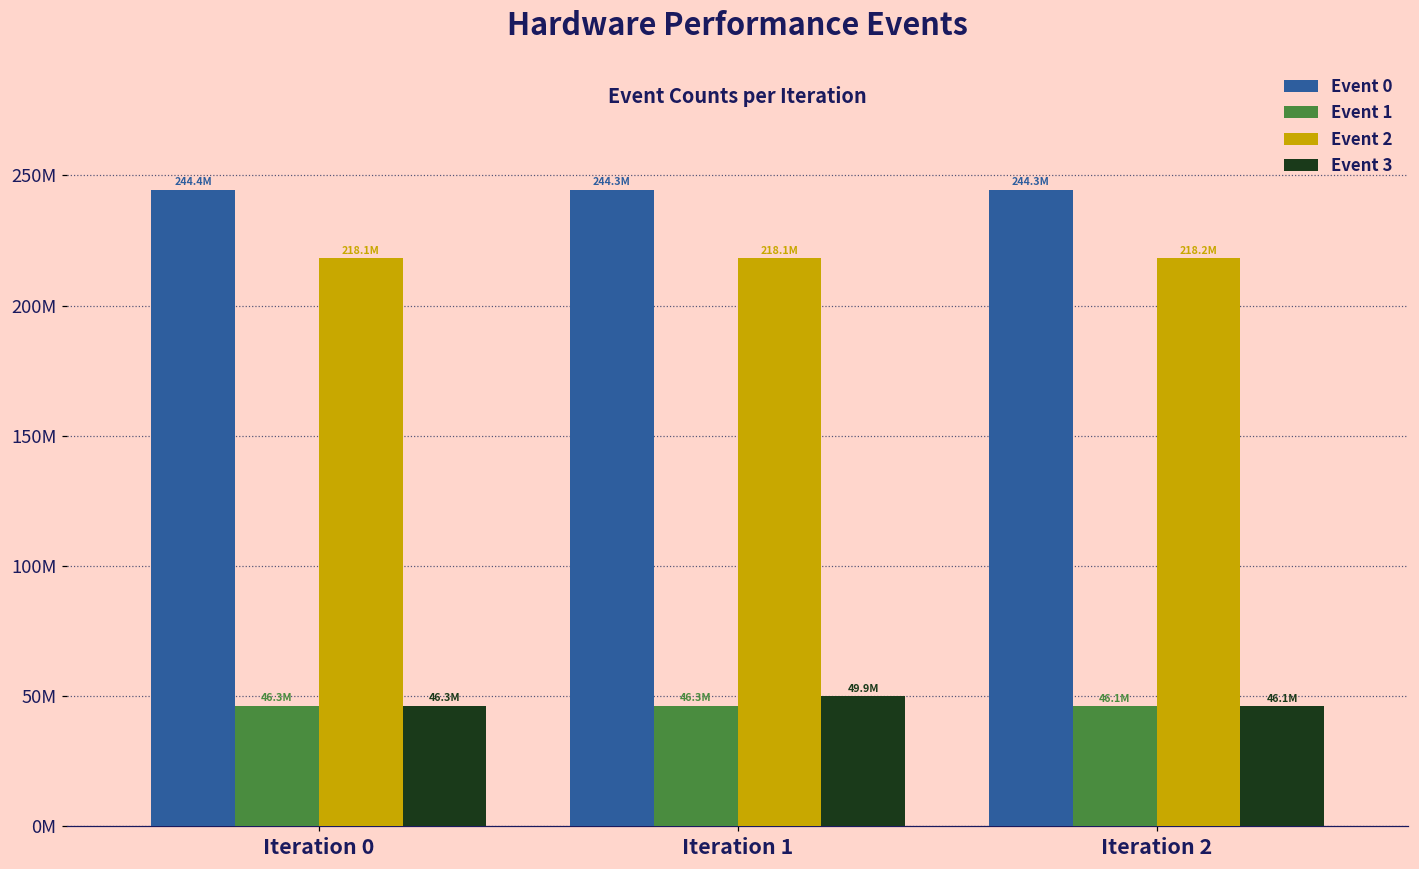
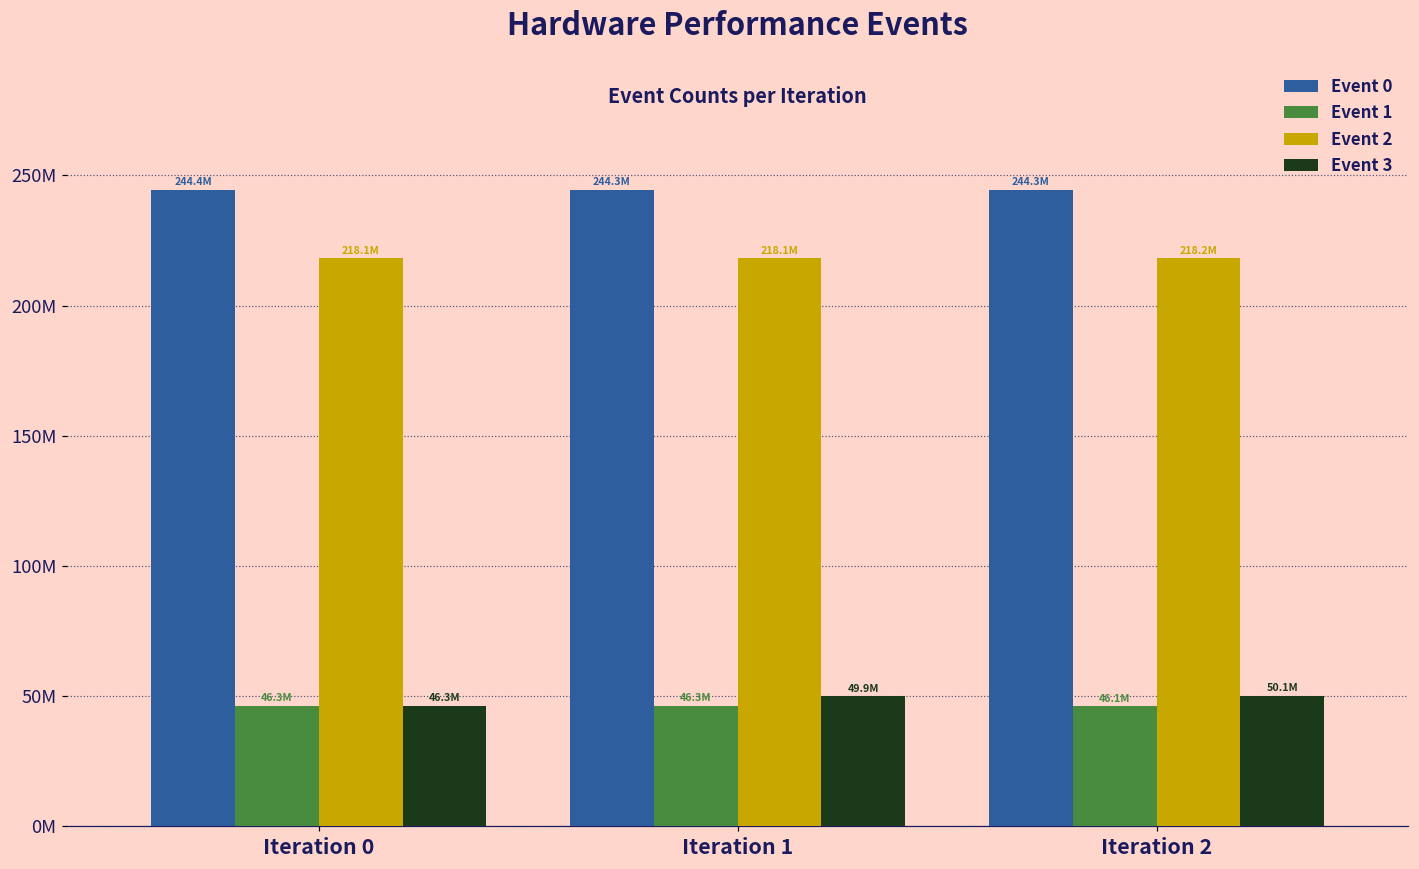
  {
    "Event 0": {
      "Iteration 0": "244.4M",
      "Iteration 1": "244.3M",
      "Iteration 2": "244.3M"
    },
    "Event 1": {
      "Iteration 0": "46.3M",
      "Iteration 1": "46.3M",
      "Iteration 2": "46.1M"
    },
    "Event 2": {
      "Iteration 0": "218.1M",
      "Iteration 1": "218.1M",
      "Iteration 2": "218.2M"
    },
    "Event 3": {
      "Iteration 0": "46.3M",
      "Iteration 1": "49.9M",
-     "Iteration 2": "46.1M"
+     "Iteration 2": "50.1M"
    }
  }
